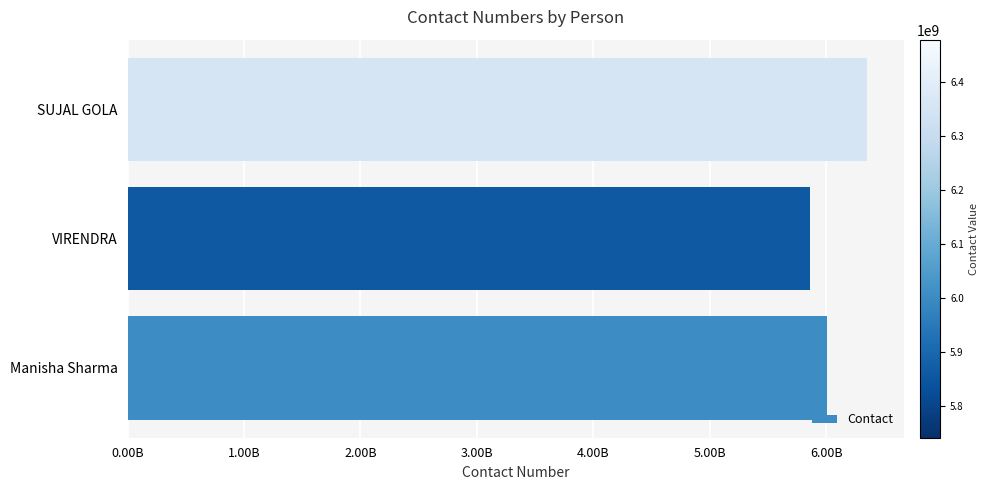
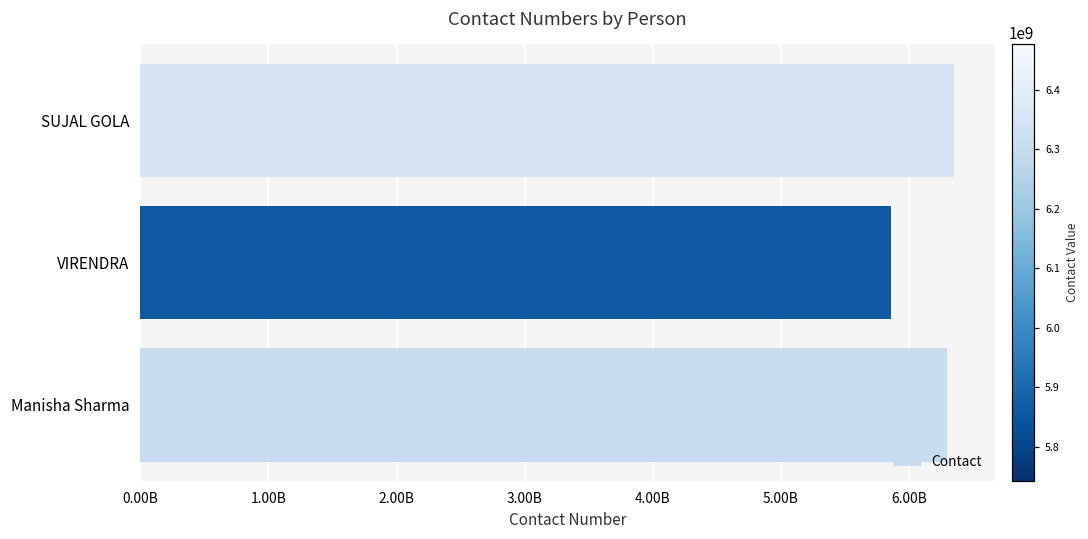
  {
    "SUJAL GOLA": 6350000000,
    "VIRENDRA": 5860000000,
-   "Manisha Sharma": 6010000000
+   "Manisha Sharma": 6300000000
  }
